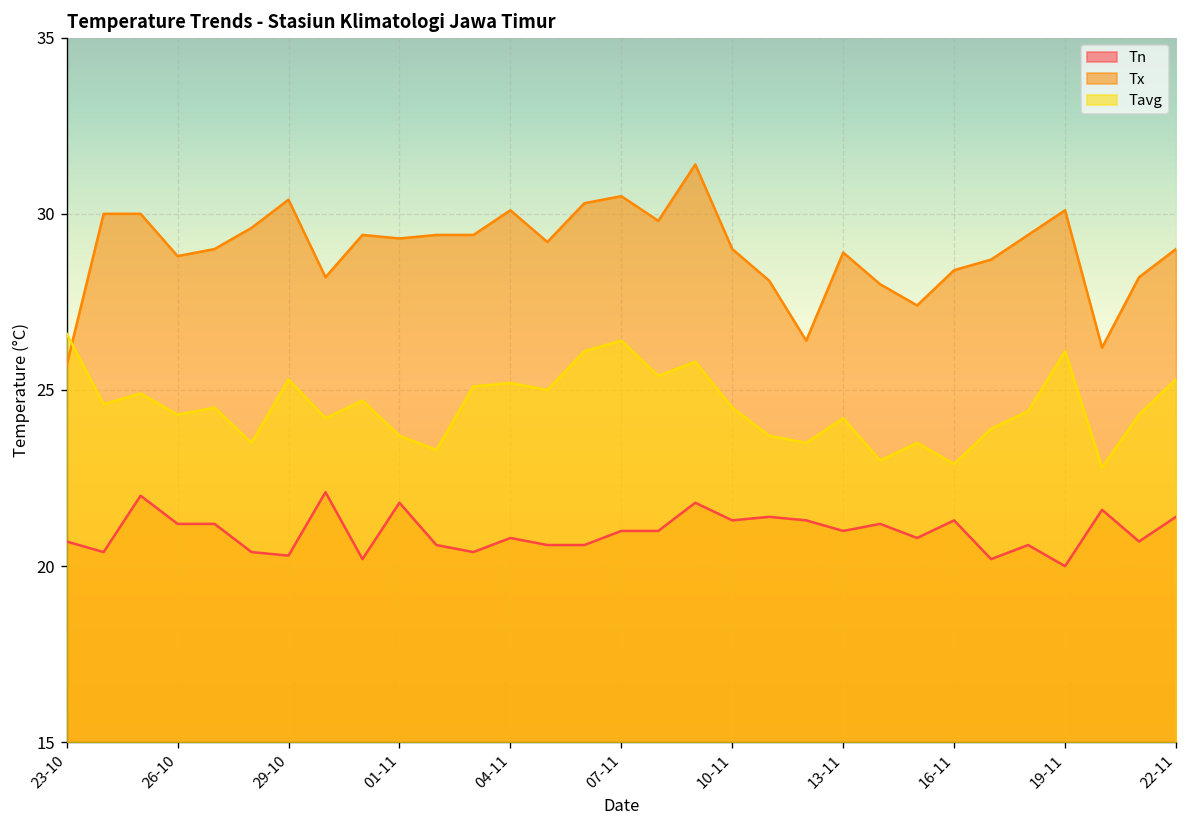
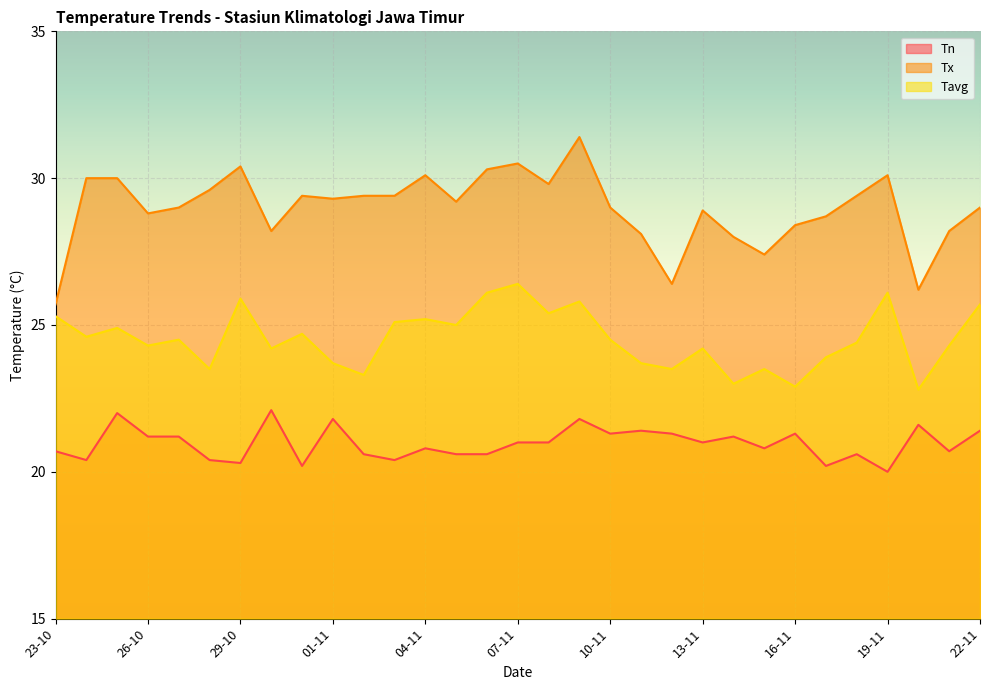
  {
    "Tn": {
      "23-10": 20.7,
      "26-10": 21.2,
      "29-10": 20.3,
      "01-11": 21.8,
      "04-11": 20.8,
      "07-11": 21.0,
      "10-11": 21.3,
      "13-11": 21.0,
      "16-11": 21.3,
      "19-11": 20.0,
      "22-11": 21.4
    },
    "Tx": {
      "23-10": 25.7,
      "26-10": 28.8,
      "29-10": 30.4,
      "01-11": 29.3,
      "04-11": 30.1,
      "07-11": 30.5,
      "10-11": 29.0,
      "13-11": 28.9,
      "16-11": 28.4,
      "19-11": 30.1,
      "22-11": 29.0
    },
    "Tavg": {
-     "23-10": 26.6,
+     "23-10": 25.3,
      "26-10": 24.3,
-     "29-10": 25.3,
+     "29-10": 25.9,
      "01-11": 23.7,
      "04-11": 25.2,
      "07-11": 26.4,
      "10-11": 24.5,
      "13-11": 24.2,
      "16-11": 22.9,
      "19-11": 26.1,
-     "22-11": 25.3
+     "22-11": 25.7
    }
  }
